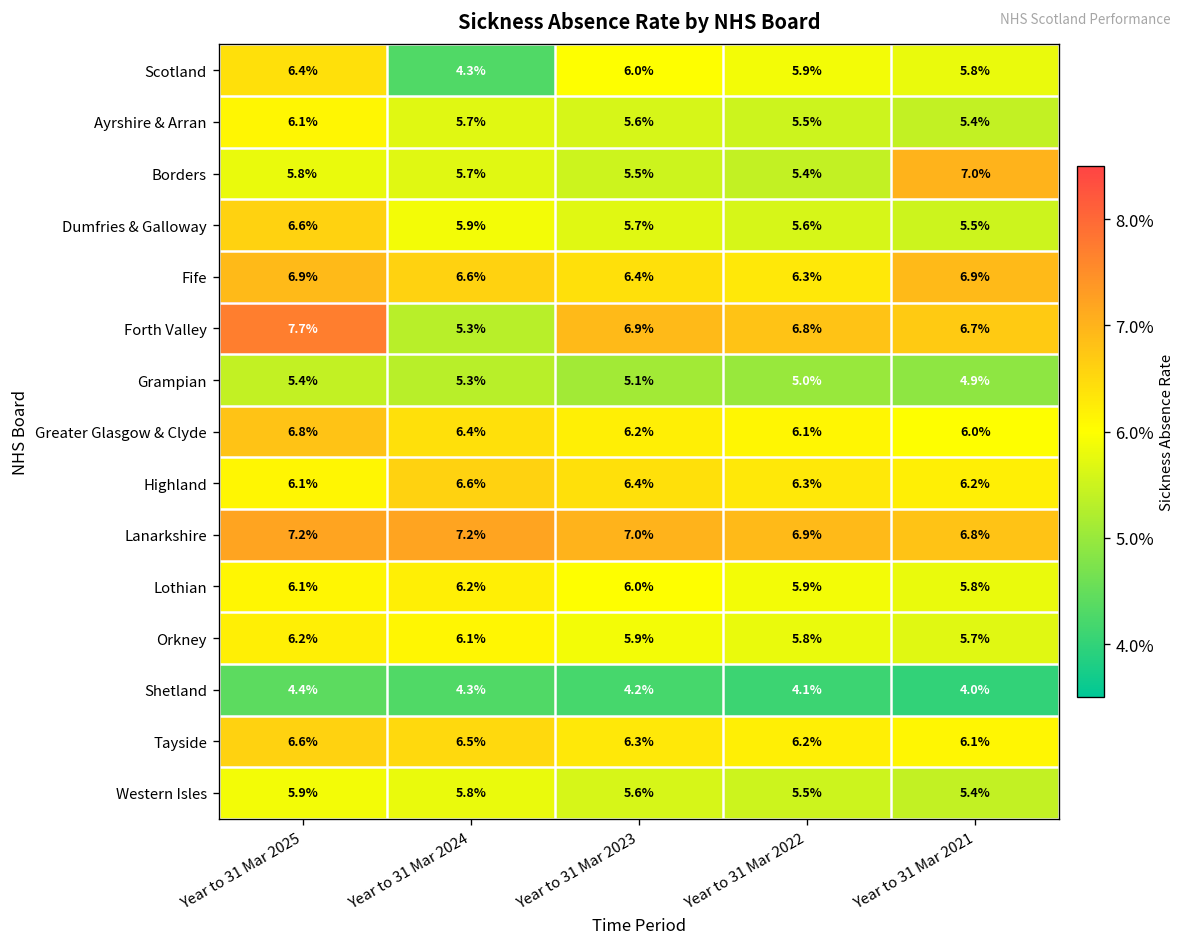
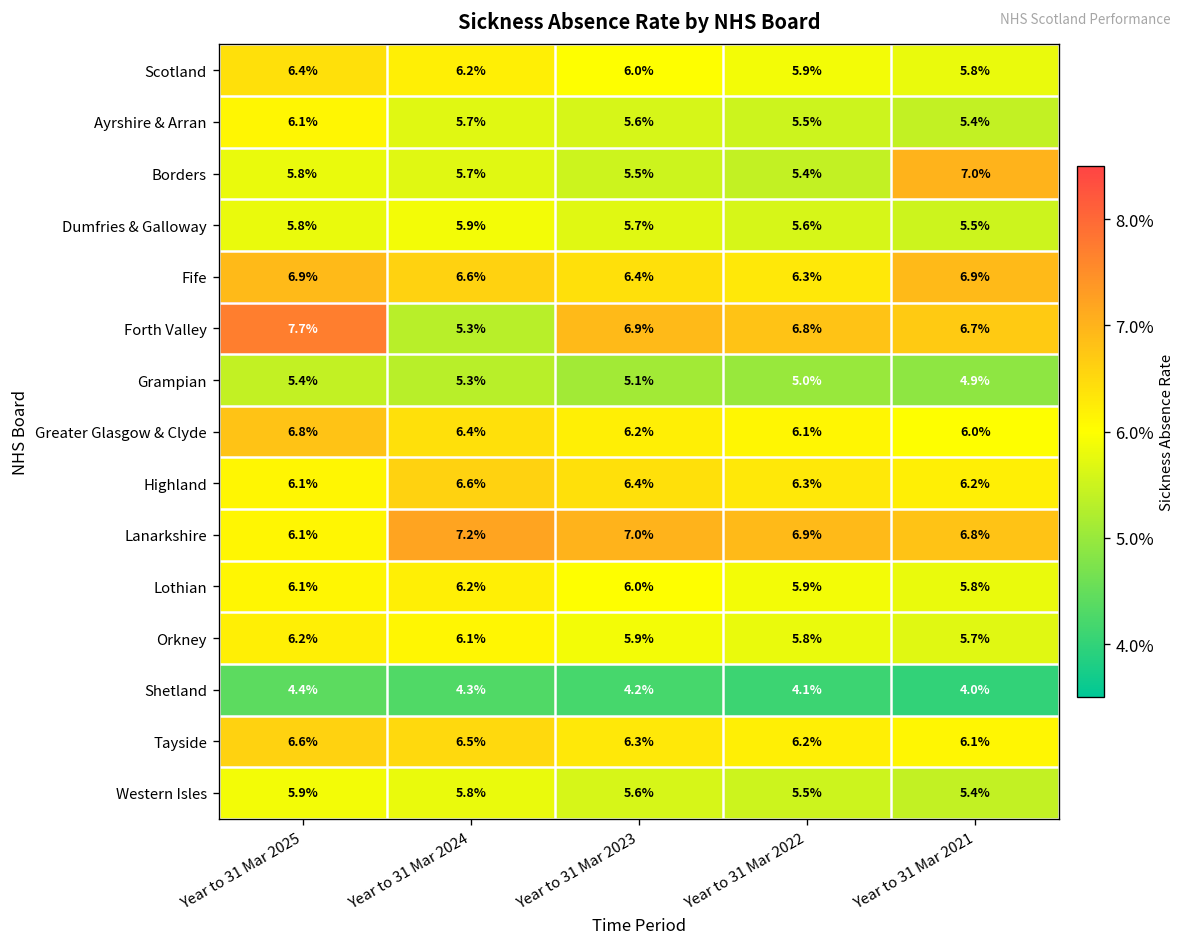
  {
    "Scotland": {
      "Year to 31 Mar 2025": "6.4%",
-     "Year to 31 Mar 2024": "4.3%",
+     "Year to 31 Mar 2024": "6.2%",
      "Year to 31 Mar 2023": "6.0%",
      "Year to 31 Mar 2022": "5.9%",
      "Year to 31 Mar 2021": "5.8%"
    },
    "Ayrshire & Arran": {
      "Year to 31 Mar 2025": "6.1%",
      "Year to 31 Mar 2024": "5.7%",
      "Year to 31 Mar 2023": "5.6%",
      "Year to 31 Mar 2022": "5.5%",
      "Year to 31 Mar 2021": "5.4%"
    },
    "Borders": {
      "Year to 31 Mar 2025": "5.8%",
      "Year to 31 Mar 2024": "5.7%",
      "Year to 31 Mar 2023": "5.5%",
      "Year to 31 Mar 2022": "5.4%",
      "Year to 31 Mar 2021": "7.0%"
    },
    "Dumfries & Galloway": {
-     "Year to 31 Mar 2025": "6.6%",
+     "Year to 31 Mar 2025": "5.8%",
      "Year to 31 Mar 2024": "5.9%",
      "Year to 31 Mar 2023": "5.7%",
      "Year to 31 Mar 2022": "5.6%",
      "Year to 31 Mar 2021": "5.5%"
    },
    "Fife": {
      "Year to 31 Mar 2025": "6.9%",
      "Year to 31 Mar 2024": "6.6%",
      "Year to 31 Mar 2023": "6.4%",
      "Year to 31 Mar 2022": "6.3%",
      "Year to 31 Mar 2021": "6.9%"
    },
    "Forth Valley": {
      "Year to 31 Mar 2025": "7.7%",
      "Year to 31 Mar 2024": "5.3%",
      "Year to 31 Mar 2023": "6.9%",
      "Year to 31 Mar 2022": "6.8%",
      "Year to 31 Mar 2021": "6.7%"
    },
    "Grampian": {
      "Year to 31 Mar 2025": "5.4%",
      "Year to 31 Mar 2024": "5.3%",
      "Year to 31 Mar 2023": "5.1%",
      "Year to 31 Mar 2022": "5.0%",
      "Year to 31 Mar 2021": "4.9%"
    },
    "Greater Glasgow & Clyde": {
      "Year to 31 Mar 2025": "6.8%",
      "Year to 31 Mar 2024": "6.4%",
      "Year to 31 Mar 2023": "6.2%",
      "Year to 31 Mar 2022": "6.1%",
      "Year to 31 Mar 2021": "6.0%"
    },
    "Highland": {
      "Year to 31 Mar 2025": "6.1%",
      "Year to 31 Mar 2024": "6.6%",
      "Year to 31 Mar 2023": "6.4%",
      "Year to 31 Mar 2022": "6.3%",
      "Year to 31 Mar 2021": "6.2%"
    },
    "Lanarkshire": {
-     "Year to 31 Mar 2025": "7.2%",
+     "Year to 31 Mar 2025": "6.1%",
      "Year to 31 Mar 2024": "7.2%",
      "Year to 31 Mar 2023": "7.0%",
      "Year to 31 Mar 2022": "6.9%",
      "Year to 31 Mar 2021": "6.8%"
    },
    "Lothian": {
      "Year to 31 Mar 2025": "6.1%",
      "Year to 31 Mar 2024": "6.2%",
      "Year to 31 Mar 2023": "6.0%",
      "Year to 31 Mar 2022": "5.9%",
      "Year to 31 Mar 2021": "5.8%"
    },
    "Orkney": {
      "Year to 31 Mar 2025": "6.2%",
      "Year to 31 Mar 2024": "6.1%",
      "Year to 31 Mar 2023": "5.9%",
      "Year to 31 Mar 2022": "5.8%",
      "Year to 31 Mar 2021": "5.7%"
    },
    "Shetland": {
      "Year to 31 Mar 2025": "4.4%",
      "Year to 31 Mar 2024": "4.3%",
      "Year to 31 Mar 2023": "4.2%",
      "Year to 31 Mar 2022": "4.1%",
      "Year to 31 Mar 2021": "4.0%"
    },
    "Tayside": {
      "Year to 31 Mar 2025": "6.6%",
      "Year to 31 Mar 2024": "6.5%",
      "Year to 31 Mar 2023": "6.3%",
      "Year to 31 Mar 2022": "6.2%",
      "Year to 31 Mar 2021": "6.1%"
    },
    "Western Isles": {
      "Year to 31 Mar 2025": "5.9%",
      "Year to 31 Mar 2024": "5.8%",
      "Year to 31 Mar 2023": "5.6%",
      "Year to 31 Mar 2022": "5.5%",
      "Year to 31 Mar 2021": "5.4%"
    }
  }
